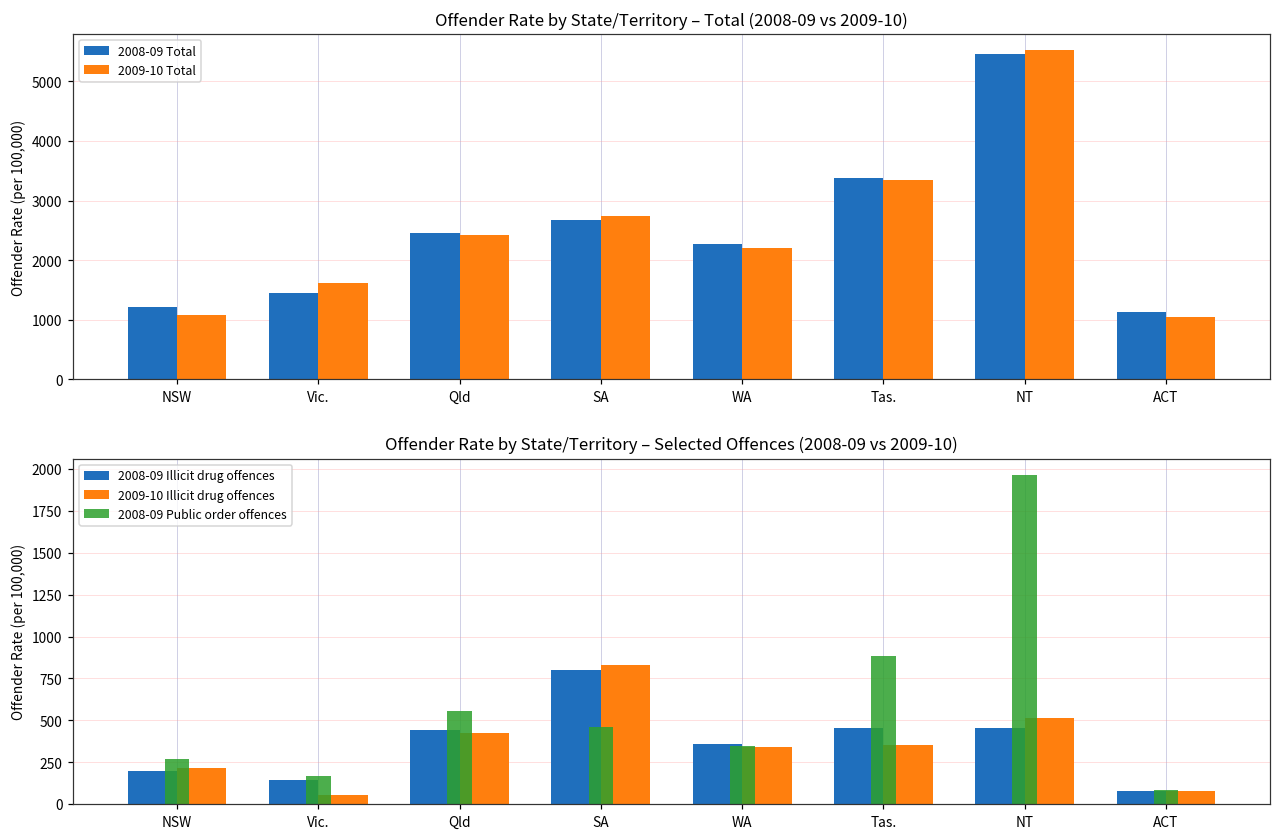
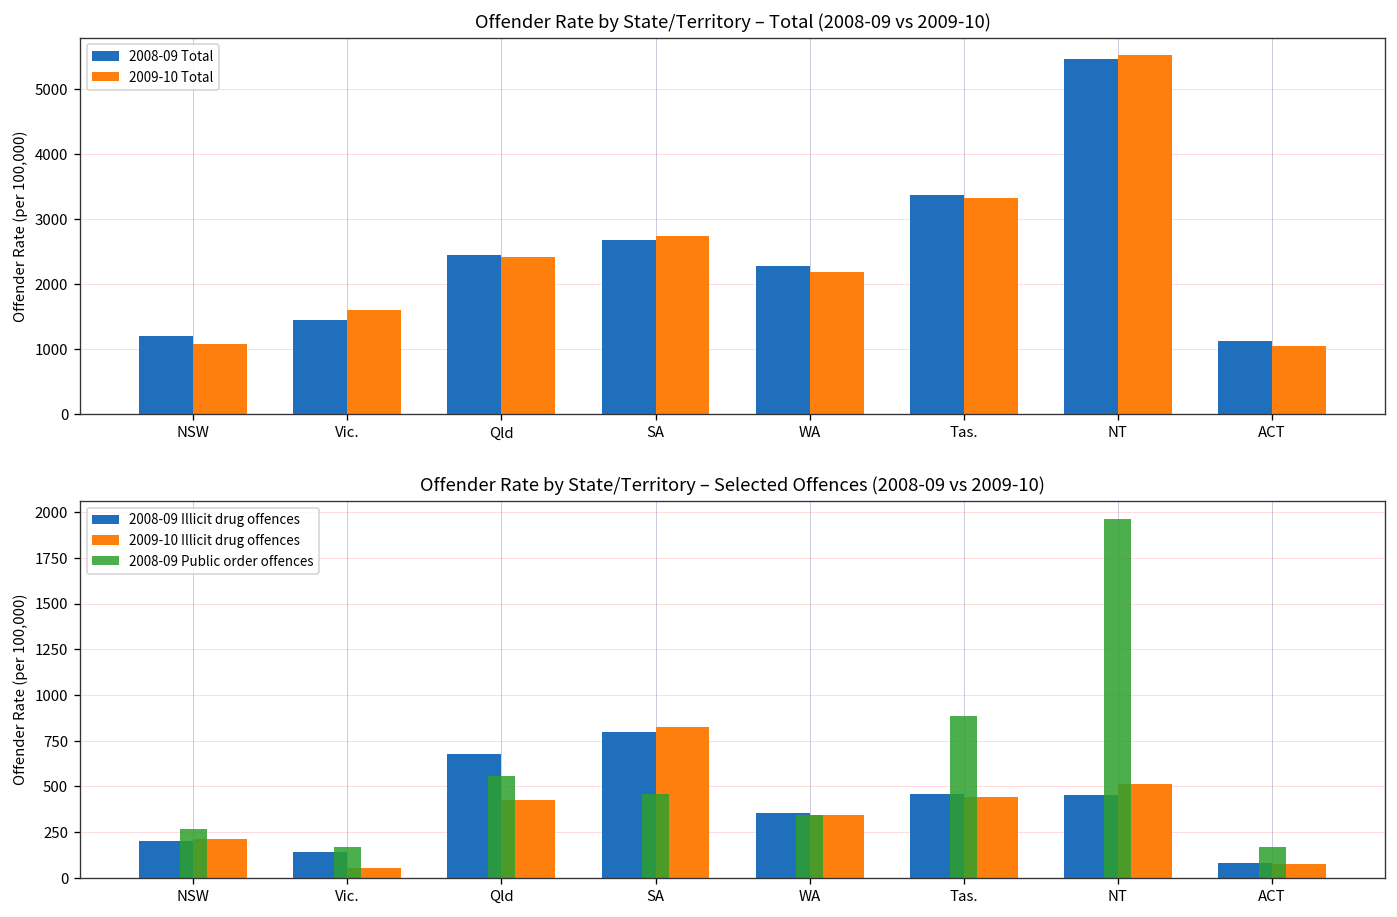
  {
    "Offender Rate by State/Territory – Total (2008-09 vs 2009-10)": {
      "2008-09 Total": {
        "NSW": 1200,
        "Vic.": 1400,
        "Qld": 2500,
        "SA": 2700,
        "WA": 2300,
        "Tas.": 3400,
        "NT": 5500,
        "ACT": 1100
      },
      "2009-10 Total": {
        "NSW": 1100,
        "Vic.": 1600,
        "Qld": 2400,
        "SA": 2700,
        "WA": 2200,
        "Tas.": 3300,
        "NT": 5500,
        "ACT": 1000
      }
    },
    "Offender Rate by State/Territory – Selected Offences (2008-09 vs 2009-10)": {
      "2008-09 Illicit drug offences": {
        "NSW": 200,
        "Vic.": 140,
-       "Qld": 440,
+       "Qld": 680,
        "SA": 800,
        "WA": 360,
        "Tas.": 460,
        "NT": 460,
        "ACT": 80
      },
      "2009-10 Illicit drug offences": {
        "NSW": 210,
        "Vic.": 60,
        "Qld": 430,
        "SA": 830,
        "WA": 340,
-       "Tas.": 350,
+       "Tas.": 440,
        "NT": 510,
        "ACT": 80
      },
      "2008-09 Public order offences": {
        "NSW": 270,
        "Vic.": 170,
        "Qld": 560,
        "SA": 460,
        "WA": 340,
        "Tas.": 880,
        "NT": 1960,
-       "ACT": 80
+       "ACT": 170
      }
    }
  }
